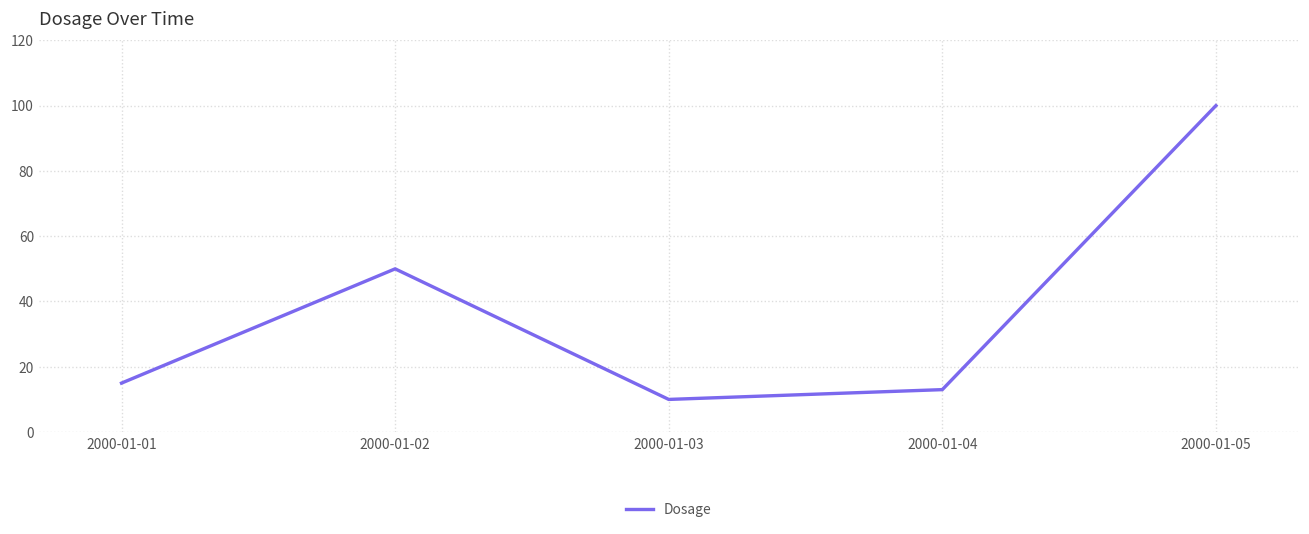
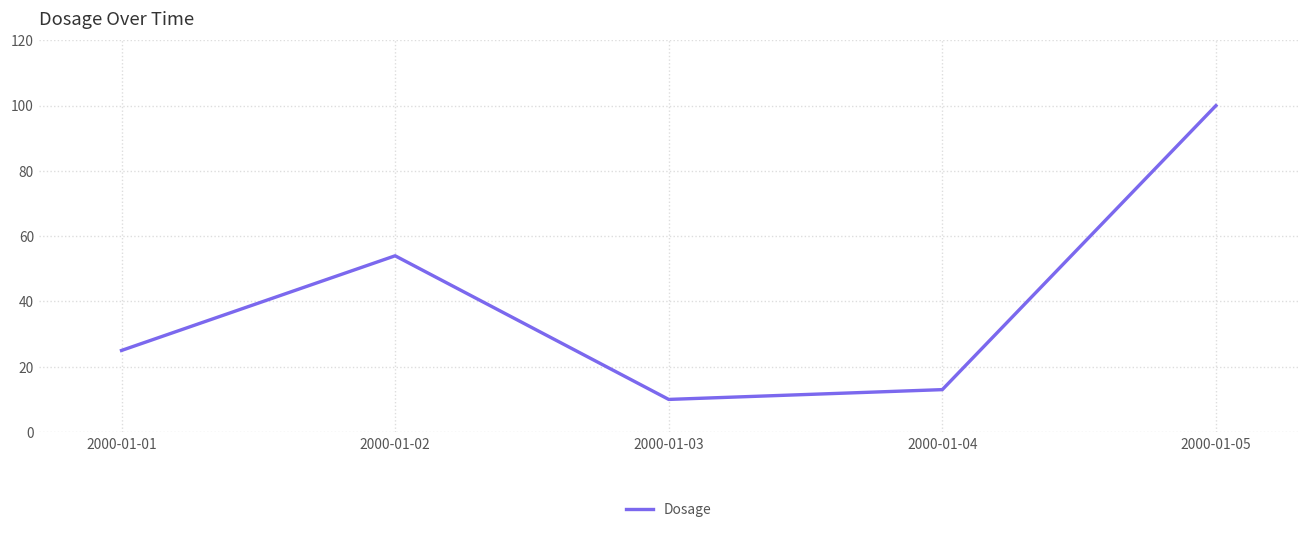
  {
-   "2000-01-01": 15,
-   "2000-01-02": 50,
+   "2000-01-01": 25,
+   "2000-01-02": 54,
    "2000-01-03": 10,
    "2000-01-04": 13,
    "2000-01-05": 100
  }
